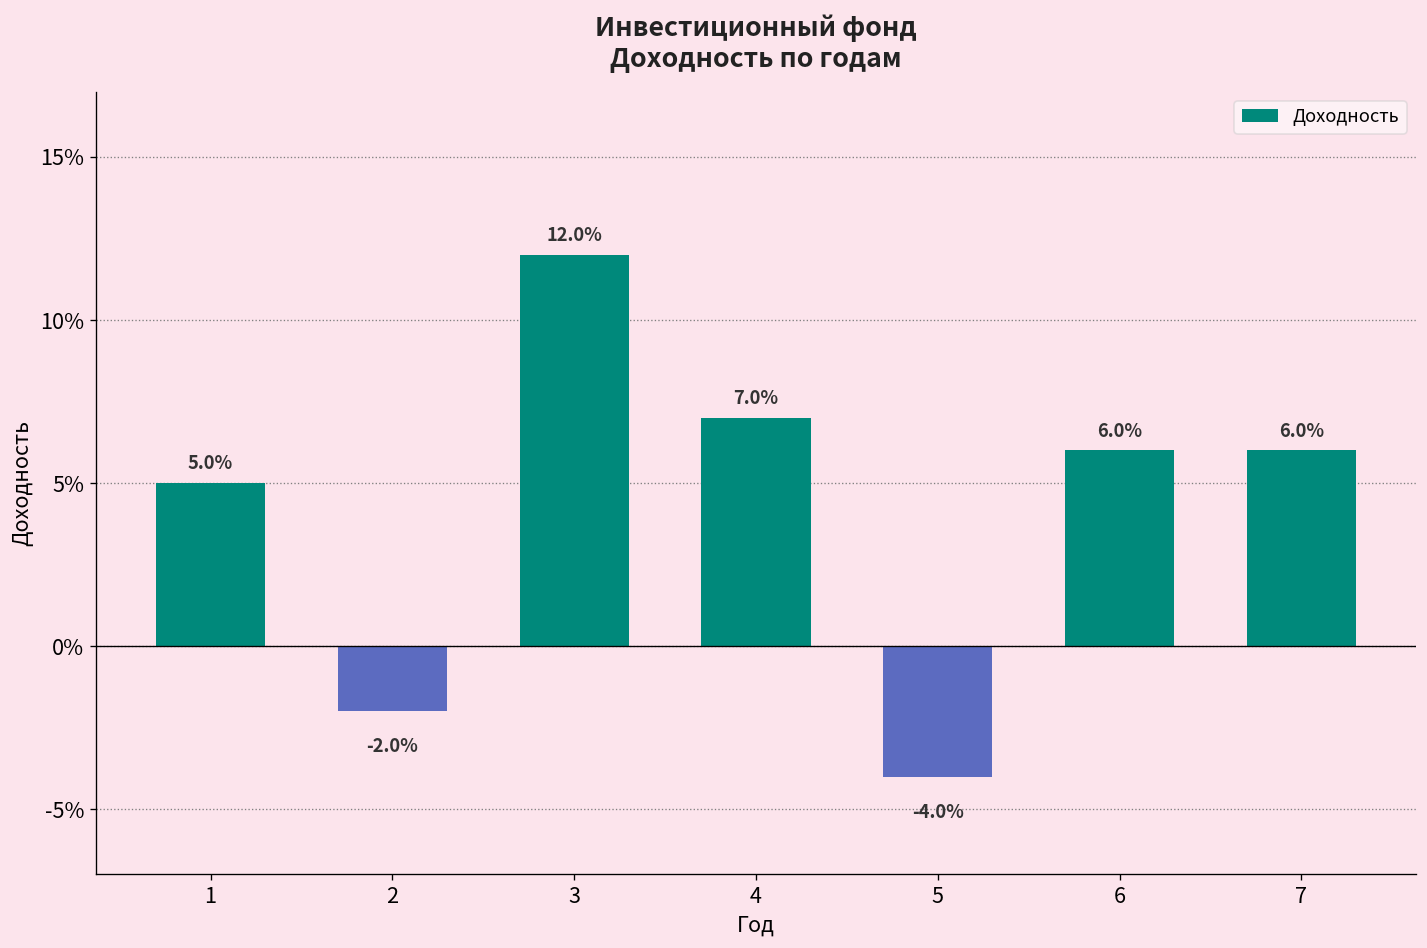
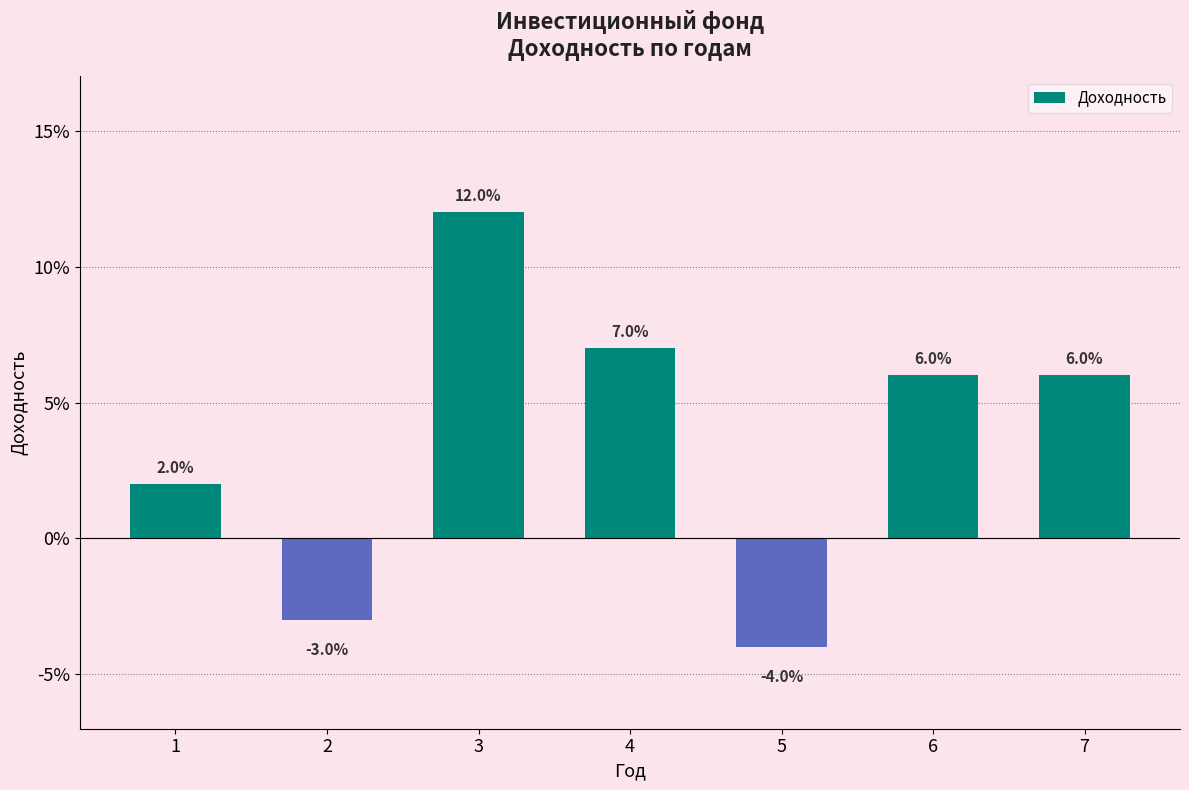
  {
-   "1": "5.0%",
-   "2": "-2.0%",
+   "1": "2.0%",
+   "2": "-3.0%",
    "3": "12.0%",
    "4": "7.0%",
    "5": "-4.0%",
    "6": "6.0%",
    "7": "6.0%"
  }
